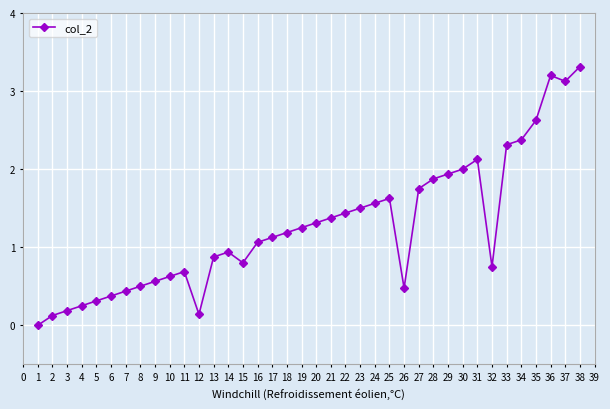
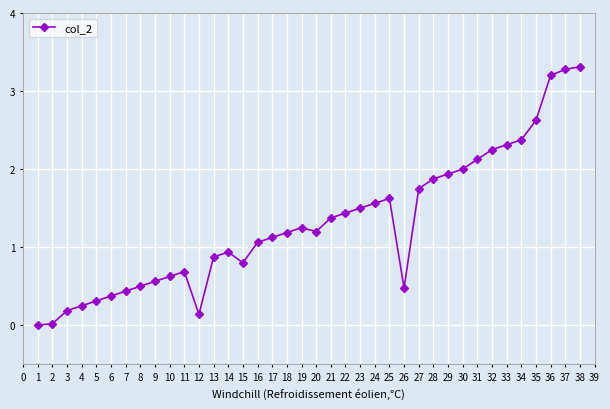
  {
    "1": 0.0,
-   "2": 0.1,
+   "2": 0.0,
    "3": 0.2,
    "4": 0.3,
    "5": 0.3,
    "6": 0.4,
    "7": 0.4,
    "8": 0.5,
    "9": 0.6,
    "10": 0.6,
    "11": 0.7,
    "12": 0.1,
    "13": 0.9,
    "14": 0.9,
    "15": 0.8,
    "16": 1.1,
    "17": 1.1,
    "18": 1.2,
    "19": 1.3,
-   "20": 1.3,
+   "20": 1.2,
    "21": 1.4,
    "22": 1.4,
    "23": 1.5,
    "24": 1.6,
    "25": 1.6,
    "26": 0.5,
    "27": 1.8,
    "28": 1.9,
    "29": 1.9,
    "30": 2.0,
    "31": 2.1,
-   "32": 0.8,
+   "32": 2.3,
    "33": 2.3,
    "34": 2.4,
    "35": 2.6,
    "36": 3.2,
-   "37": 3.1,
+   "37": 3.3,
    "38": 3.3
  }
